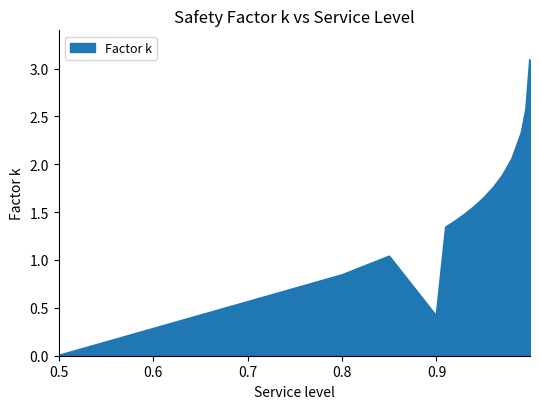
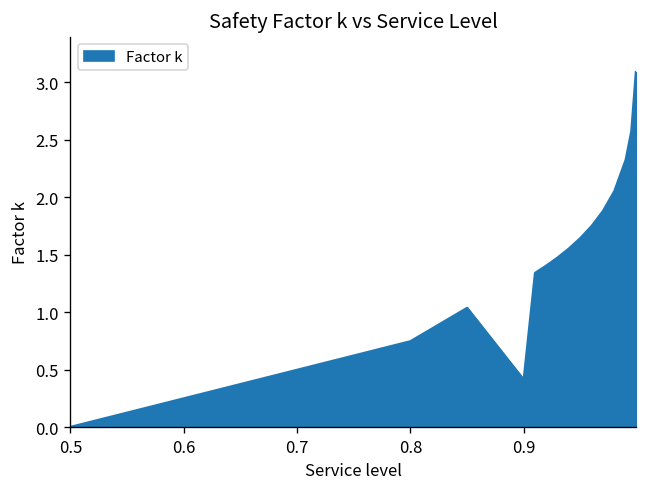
  {
    "0.5": 0.0,
-   "0.8": 0.8,
+   "0.8": 0.7,
    "0.9": 0.4
  }
